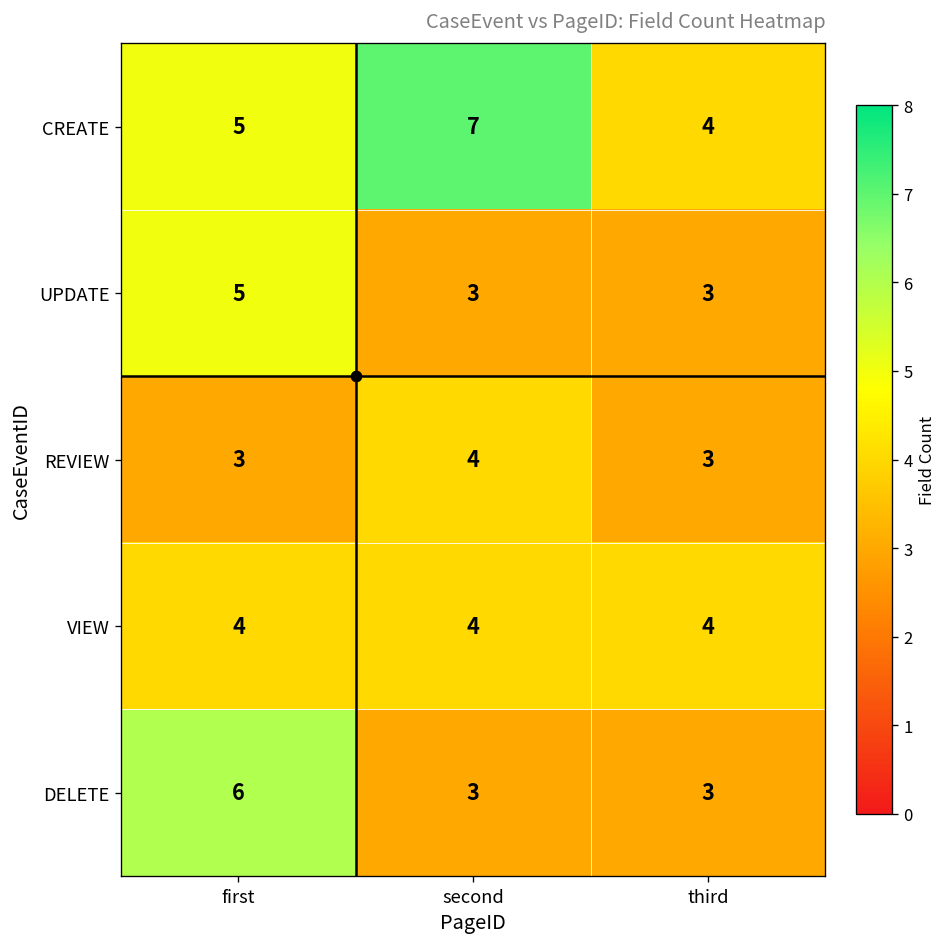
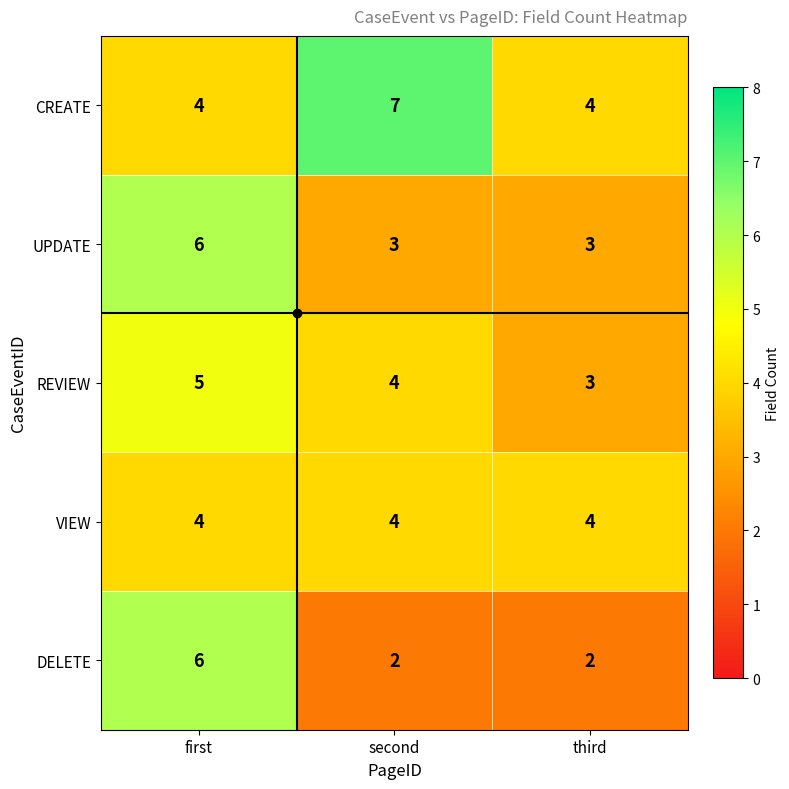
  {
    "CREATE": {
-     "first": 5,
+     "first": 4,
      "second": 7,
      "third": 4
    },
    "UPDATE": {
-     "first": 5,
+     "first": 6,
      "second": 3,
      "third": 3
    },
    "REVIEW": {
-     "first": 3,
+     "first": 5,
      "second": 4,
      "third": 3
    },
    "VIEW": {
      "first": 4,
      "second": 4,
      "third": 4
    },
    "DELETE": {
      "first": 6,
-     "second": 3,
-     "third": 3
+     "second": 2,
+     "third": 2
    }
  }
